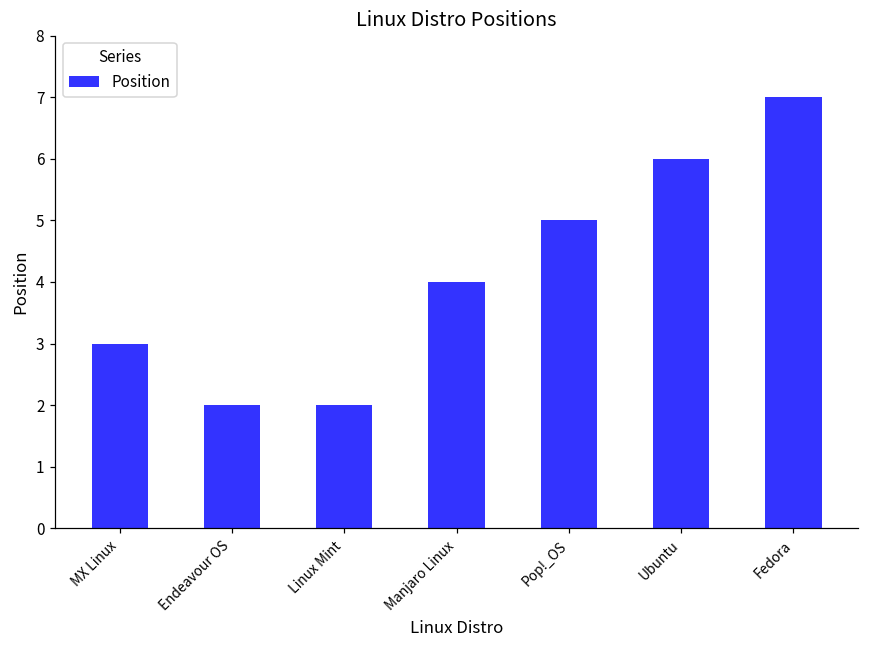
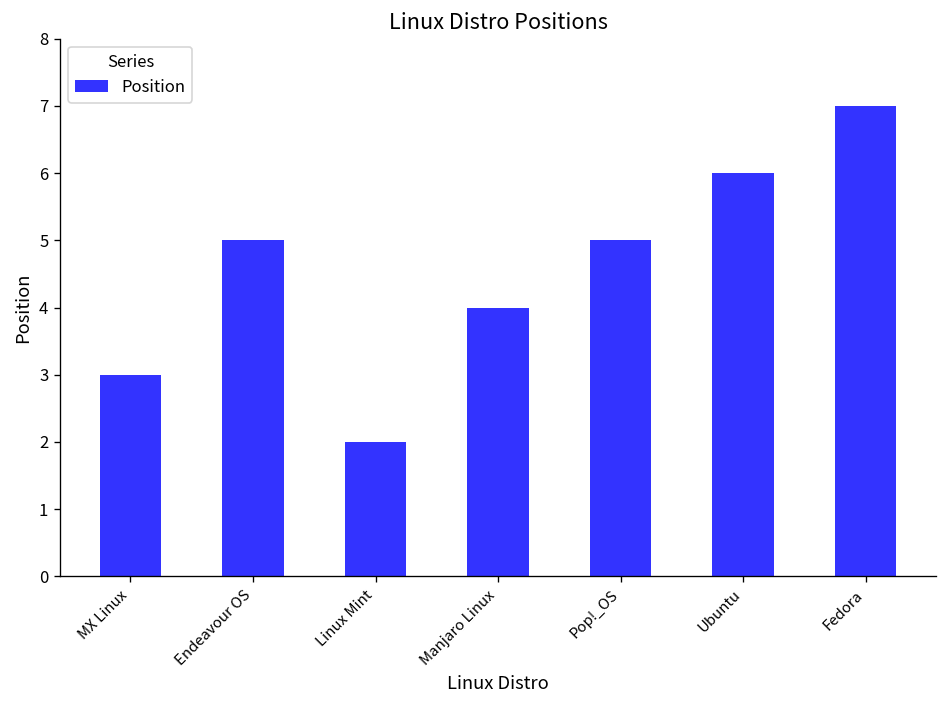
  {
    "MX Linux": 3,
-   "Endeavour OS": 2,
+   "Endeavour OS": 5,
    "Linux Mint": 2,
    "Manjaro Linux": 4,
    "Pop!_OS": 5,
    "Ubuntu": 6,
    "Fedora": 7
  }
